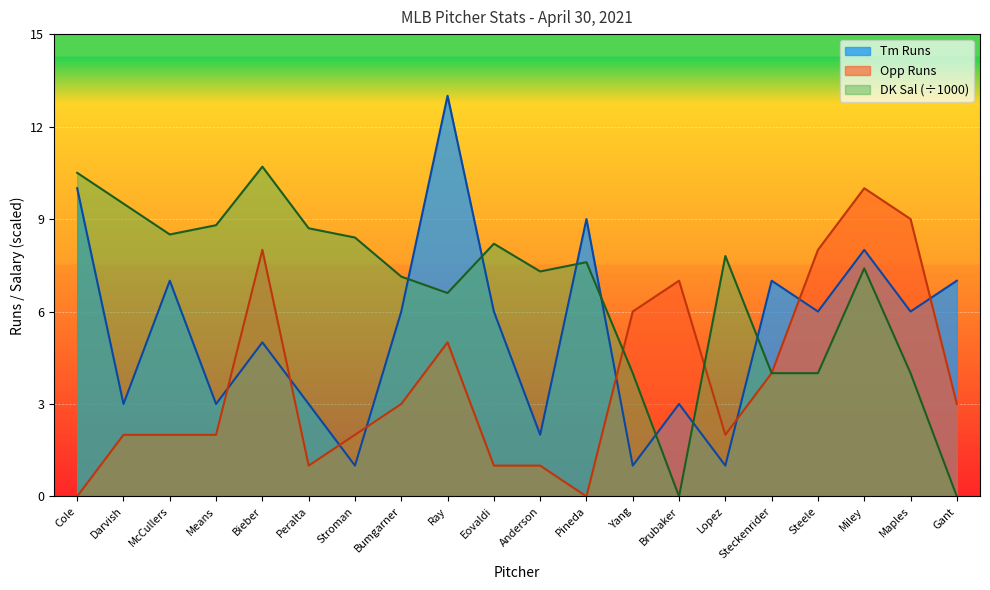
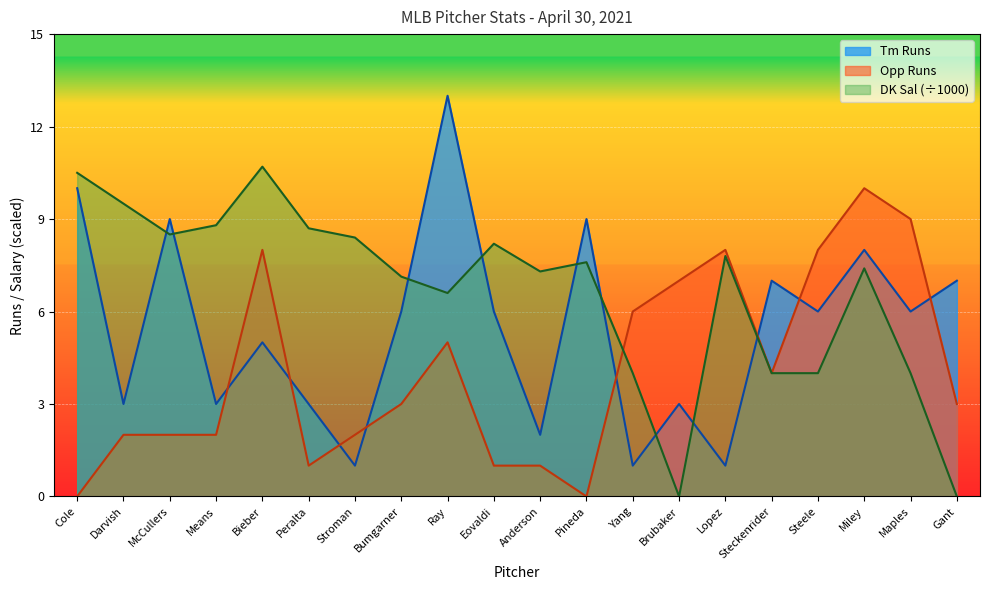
  {
    "Tm Runs": {
      "Cole": 10,
      "Darvish": 3,
-     "McCullers": 7,
+     "McCullers": 9,
      "Means": 3,
      "Bieber": 5,
      "Peralta": 3,
      "Stroman": 1,
      "Bumgarner": 6,
      "Ray": 13,
      "Eovaldi": 6,
      "Anderson": 2,
      "Pineda": 9,
      "Yang": 1,
      "Brubaker": 3,
      "Lopez": 1,
      "Steckenrider": 7,
      "Steele": 6,
      "Miley": 8,
      "Maples": 6,
      "Gant": 7
    },
    "Opp Runs": {
      "Cole": 0,
      "Darvish": 2,
      "McCullers": 2,
      "Means": 2,
      "Bieber": 8,
      "Peralta": 1,
      "Stroman": 2,
      "Bumgarner": 3,
      "Ray": 5,
      "Eovaldi": 1,
      "Anderson": 1,
      "Pineda": 0,
      "Yang": 6,
      "Brubaker": 7,
-     "Lopez": 2,
+     "Lopez": 8,
      "Steele": 8,
      "Miley": 10,
      "Maples": 9,
      "Gant": 3
    },
    "DK Sal (÷1000)": {
      "Cole": 10.5,
      "Darvish": 9.5,
      "McCullers": 8.5,
      "Means": 8.8,
      "Bieber": 10.7,
      "Peralta": 8.7,
      "Stroman": 8.4,
      "Bumgarner": 7.1,
      "Ray": 6.6,
      "Eovaldi": 8.2,
      "Anderson": 7.3,
      "Pineda": 7.6,
      "Yang": 4,
      "Brubaker": 0,
      "Lopez": 7.8,
      "Steele": 4,
      "Miley": 7.4,
      "Maples": 4,
      "Gant": 0
    }
  }
